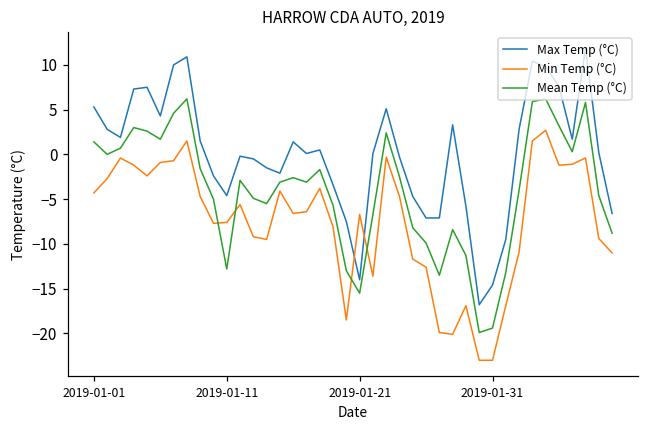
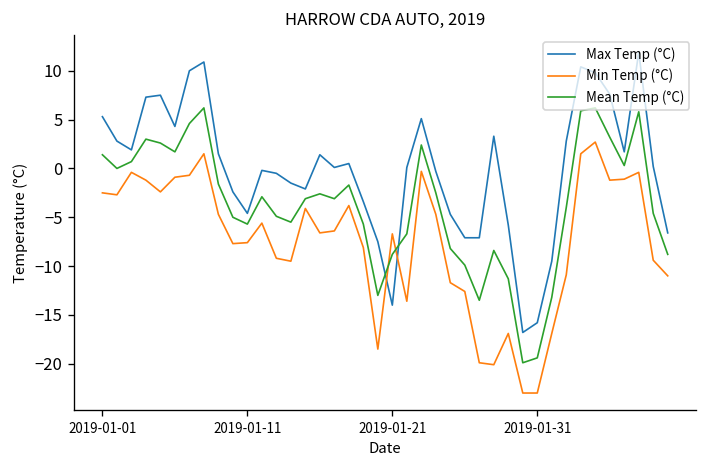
  {
    "Max Temp (°C)": {
      "2019-01-01": 5,
      "2019-01-11": -5,
      "2019-01-21": -14,
-     "2019-01-31": -15
+     "2019-01-31": -16
    },
    "Min Temp (°C)": {
-     "2019-01-01": -4,
+     "2019-01-01": -3,
      "2019-01-11": -8,
      "2019-01-21": -7,
      "2019-01-31": -23
    },
    "Mean Temp (°C)": {
      "2019-01-01": 1,
-     "2019-01-11": -13,
-     "2019-01-21": -16,
+     "2019-01-11": -6,
+     "2019-01-21": -9,
      "2019-01-31": -19
    }
  }
